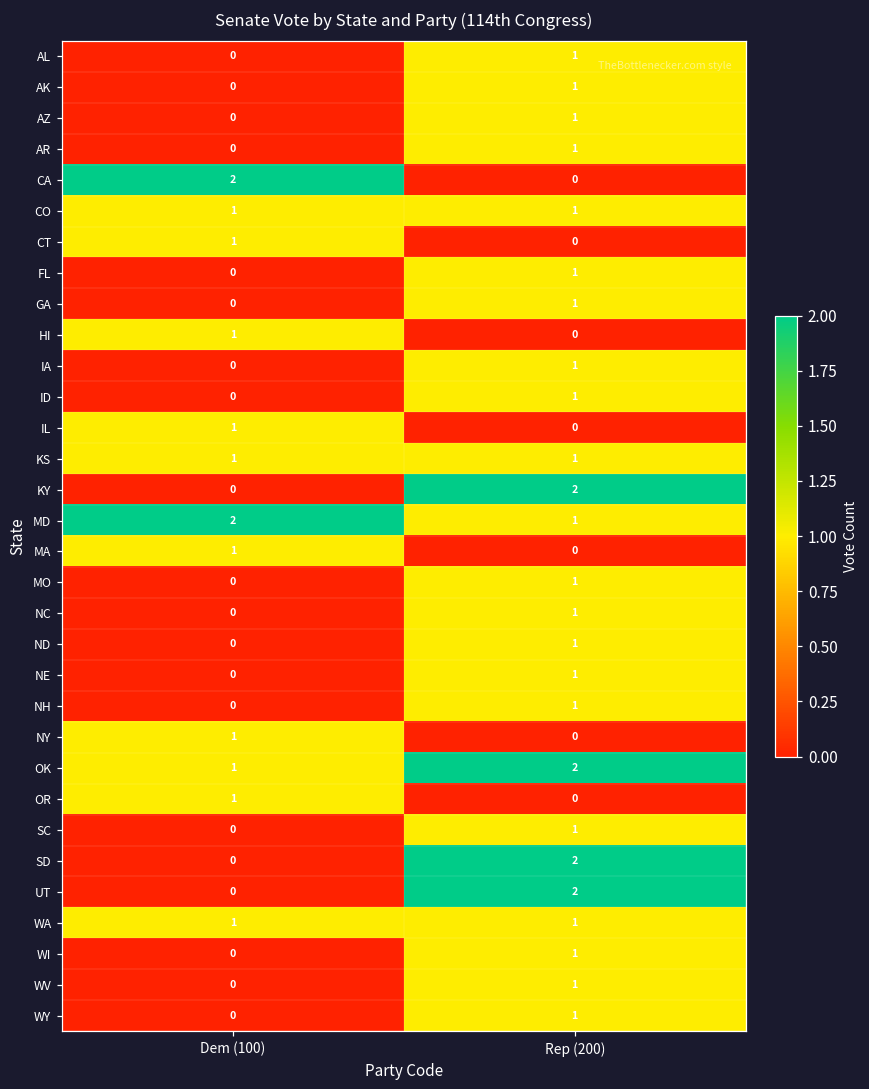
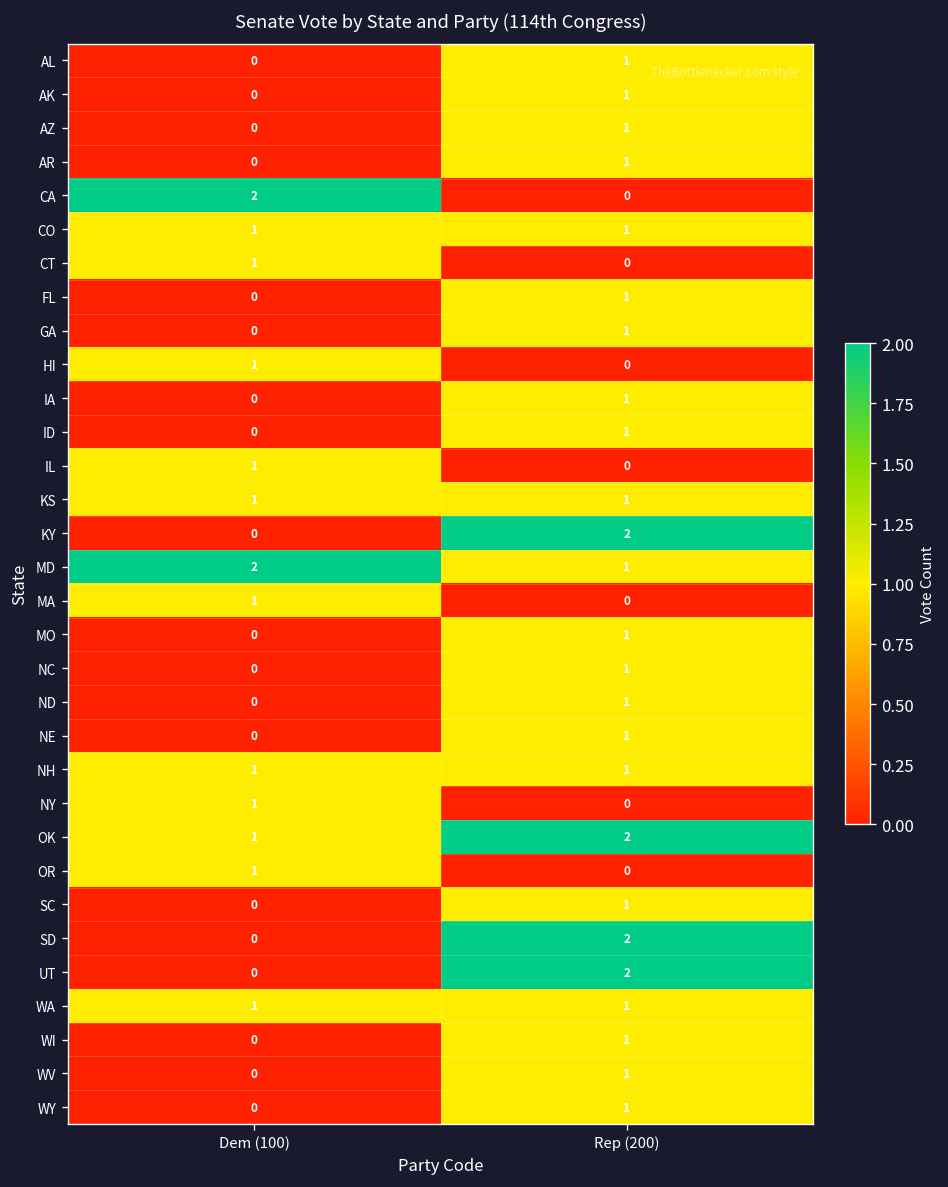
  {
    "AL": {
      "Dem (100)": 0
    },
    "AK": {
      "Dem (100)": 0,
      "Rep (200)": 1
    },
    "AZ": {
      "Dem (100)": 0,
      "Rep (200)": 1
    },
    "AR": {
      "Dem (100)": 0,
      "Rep (200)": 1
    },
    "CA": {
      "Dem (100)": 2,
      "Rep (200)": 0
    },
    "CO": {
      "Dem (100)": 1,
      "Rep (200)": 1
    },
    "CT": {
      "Dem (100)": 1,
      "Rep (200)": 0
    },
    "FL": {
      "Dem (100)": 0,
      "Rep (200)": 1
    },
    "GA": {
      "Dem (100)": 0,
      "Rep (200)": 1
    },
    "HI": {
      "Dem (100)": 1,
      "Rep (200)": 0
    },
    "IA": {
      "Dem (100)": 0,
      "Rep (200)": 1
    },
    "ID": {
      "Dem (100)": 0,
      "Rep (200)": 1
    },
    "IL": {
      "Dem (100)": 1,
      "Rep (200)": 0
    },
    "KS": {
      "Dem (100)": 1,
      "Rep (200)": 1
    },
    "KY": {
      "Dem (100)": 0,
      "Rep (200)": 2
    },
    "MD": {
      "Dem (100)": 2,
      "Rep (200)": 1
    },
    "MA": {
      "Dem (100)": 1,
      "Rep (200)": 0
    },
    "MO": {
      "Dem (100)": 0,
      "Rep (200)": 1
    },
    "NC": {
      "Dem (100)": 0,
      "Rep (200)": 1
    },
    "ND": {
      "Dem (100)": 0,
      "Rep (200)": 1
    },
    "NE": {
      "Dem (100)": 0,
      "Rep (200)": 1
    },
    "NH": {
-     "Dem (100)": 0,
+     "Dem (100)": 1,
      "Rep (200)": 1
    },
    "NY": {
      "Dem (100)": 1,
      "Rep (200)": 0
    },
    "OK": {
      "Dem (100)": 1,
      "Rep (200)": 2
    },
    "OR": {
      "Dem (100)": 1,
      "Rep (200)": 0
    },
    "SC": {
      "Dem (100)": 0,
      "Rep (200)": 1
    },
    "SD": {
      "Dem (100)": 0,
      "Rep (200)": 2
    },
    "UT": {
      "Dem (100)": 0,
      "Rep (200)": 2
    },
    "WA": {
      "Dem (100)": 1,
      "Rep (200)": 1
    },
    "WI": {
      "Dem (100)": 0,
      "Rep (200)": 1
    },
    "WV": {
      "Dem (100)": 0,
      "Rep (200)": 1
    },
    "WY": {
      "Dem (100)": 0,
      "Rep (200)": 1
    }
  }
